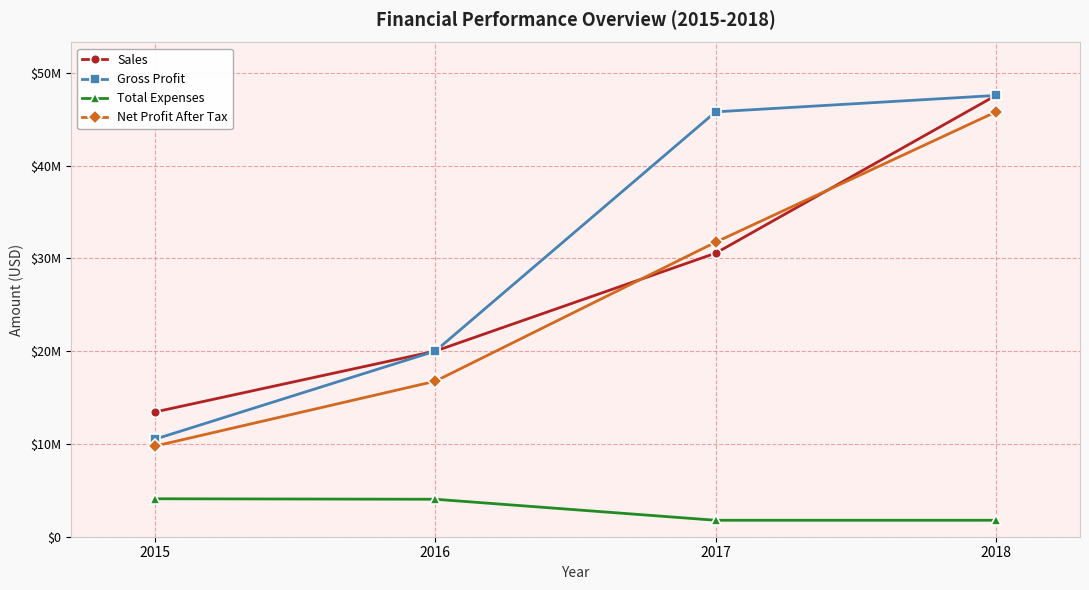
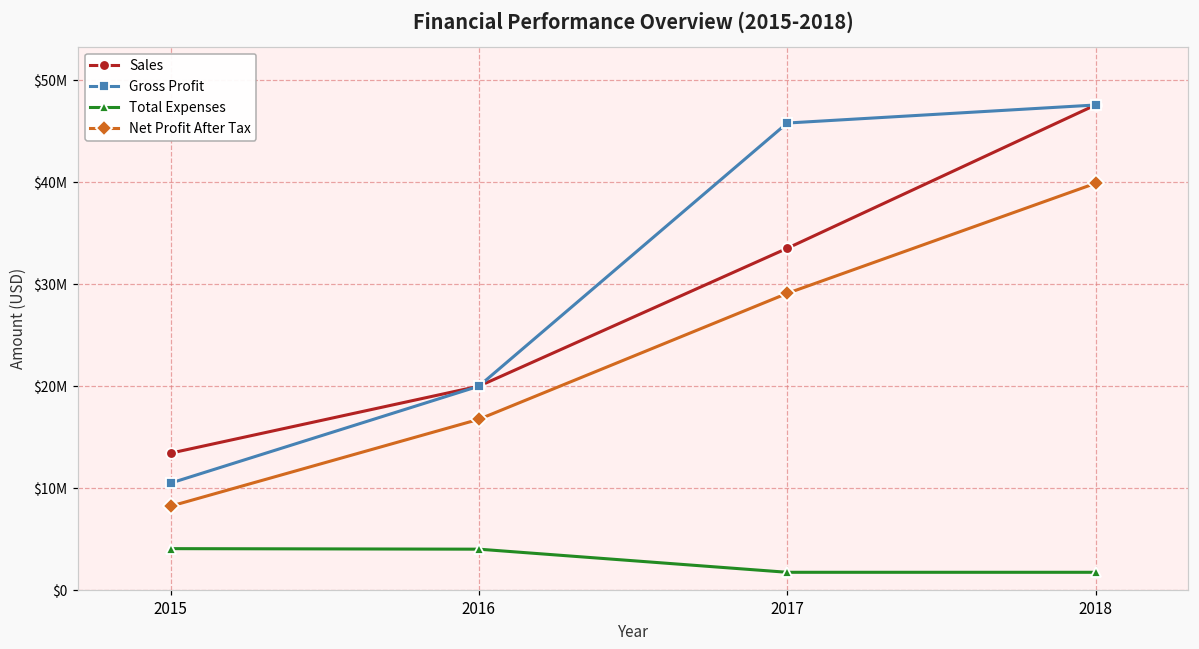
  {
    "Sales": {
      "2015": "$13000000",
-     "2017": "$31000000"
+     "2017": "$34000000"
    },
    "Gross Profit": {
      "2015": "$11000000",
      "2017": "$46000000"
    },
    "Total Expenses": {
      "2015": "$4000000",
      "2016": "$4000000",
      "2017": "$2000000",
      "2018": "$2000000"
    },
    "Net Profit After Tax": {
-     "2015": "$10000000",
+     "2015": "$8000000",
      "2016": "$17000000",
-     "2017": "$32000000",
-     "2018": "$46000000"
+     "2017": "$29000000",
+     "2018": "$40000000"
    }
  }
